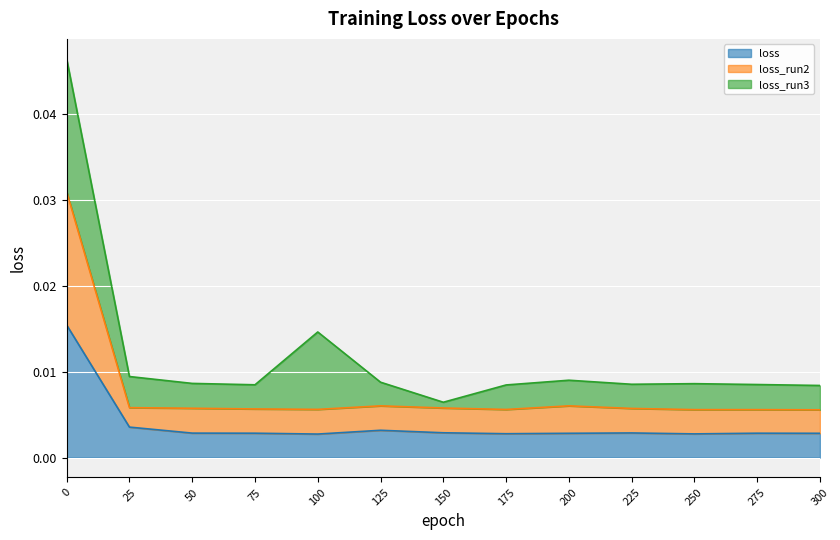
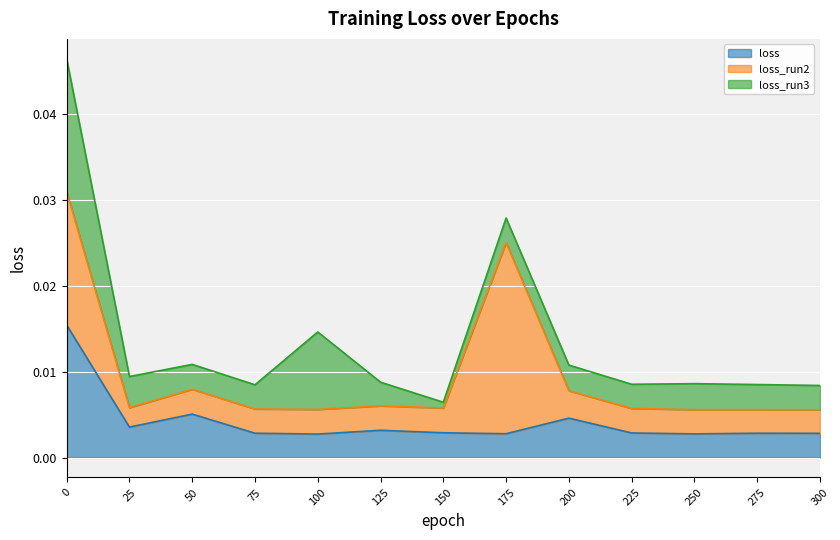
  {
    "loss": {
      "0": 0.015,
      "25": 0.004,
-     "50": 0.003,
+     "50": 0.005,
      "75": 0.003,
      "100": 0.003,
      "125": 0.003,
      "150": 0.003,
      "175": 0.003,
-     "200": 0.003,
+     "200": 0.005,
      "225": 0.003,
      "250": 0.003,
      "275": 0.003,
      "300": 0.003
    },
    "loss_run2": {
      "0": 0.015,
      "25": 0.002,
      "50": 0.003,
      "75": 0.003,
      "100": 0.003,
      "125": 0.003,
      "150": 0.003,
-     "175": 0.003,
+     "175": 0.022,
      "200": 0.003,
      "225": 0.003,
      "250": 0.003,
      "275": 0.003,
      "300": 0.003
    },
    "loss_run3": {
      "0": 0.015,
      "25": 0.004,
      "50": 0.003,
      "75": 0.003,
      "100": 0.009,
      "125": 0.003,
      "150": 0.001,
      "175": 0.003,
      "200": 0.003,
      "225": 0.003,
      "250": 0.003,
      "275": 0.003,
      "300": 0.003
    }
  }
